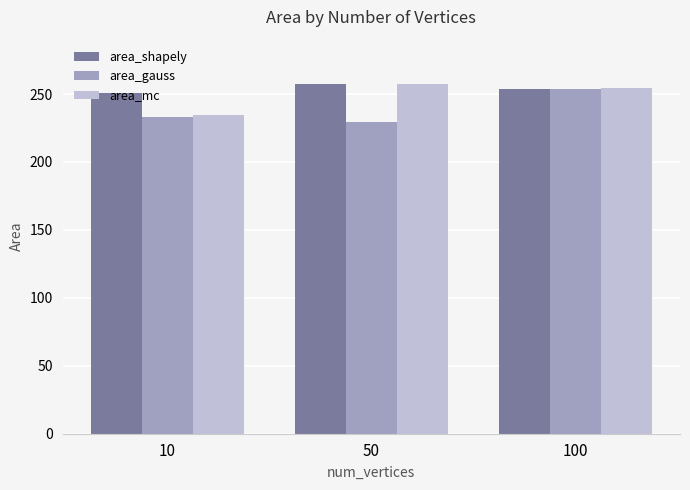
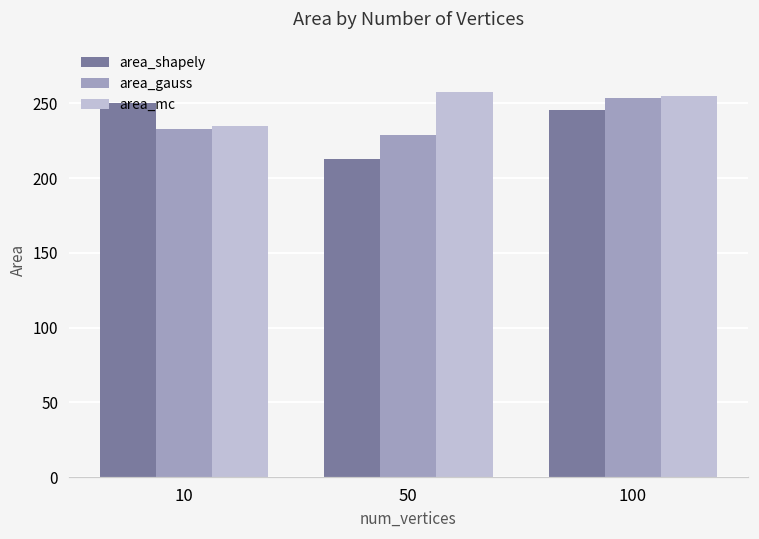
  {
    "area_shapely": {
      "10": 250,
-     "50": 257,
-     "100": 254
+     "50": 213,
+     "100": 246
    }
  }
